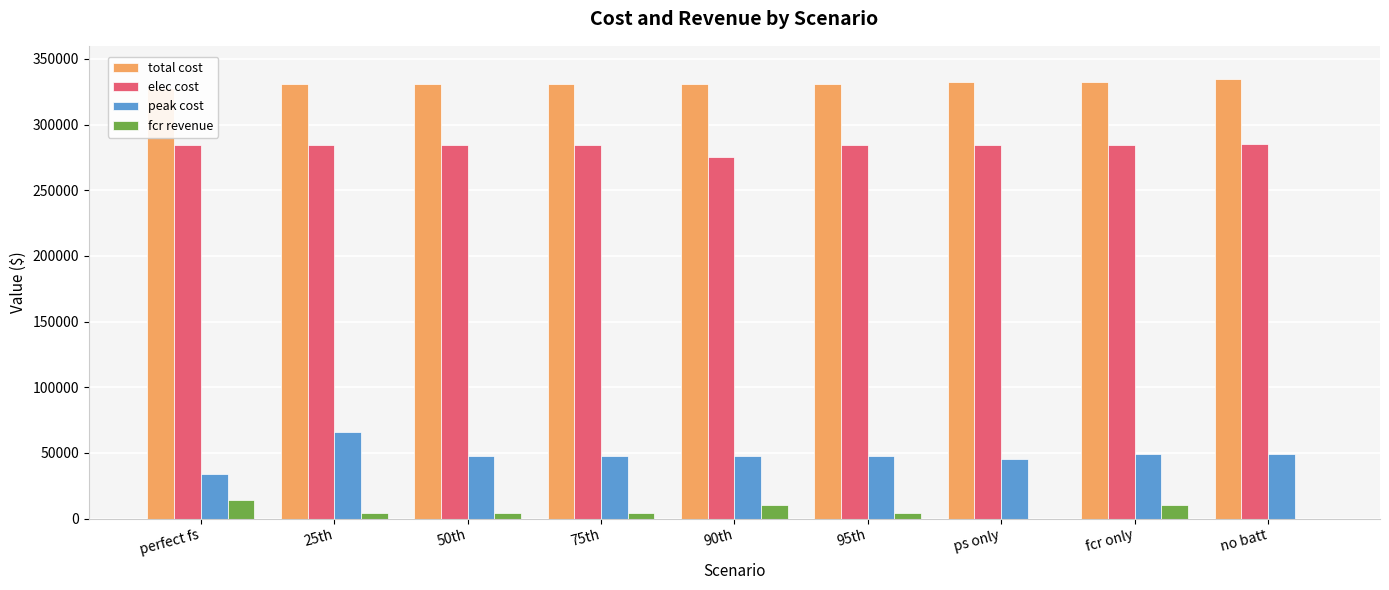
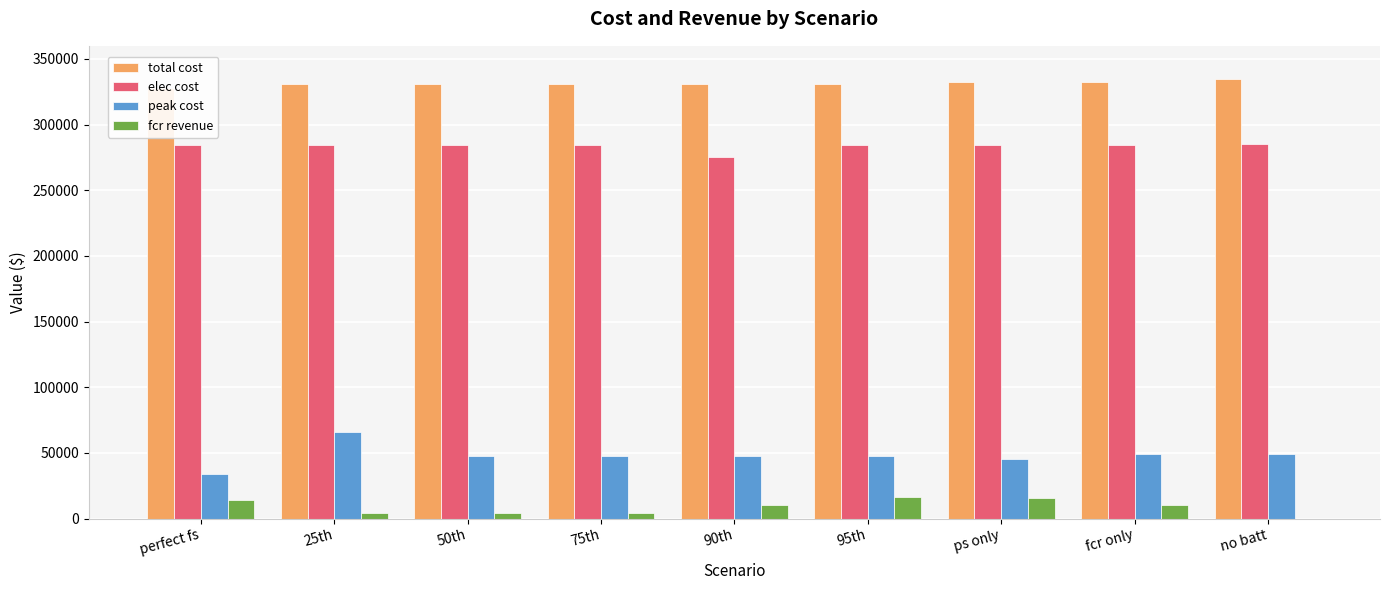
  {
    "total cost": {
      "25th": 331000,
      "50th": 331000,
      "75th": 331000,
      "90th": 331000,
      "95th": 331000,
      "ps only": 332000,
      "fcr only": 332000,
      "no batt": 334000
    },
    "elec cost": {
      "perfect fs": 284000,
      "25th": 284000,
      "50th": 284000,
      "75th": 284000,
      "90th": 276000,
      "95th": 284000,
      "ps only": 285000,
      "fcr only": 284000,
      "no batt": 285000
    },
    "peak cost": {
      "perfect fs": 34000,
      "25th": 66000,
      "50th": 47000,
      "75th": 47000,
      "90th": 47000,
      "95th": 47000,
      "ps only": 45000,
      "fcr only": 49000,
      "no batt": 49000
    },
    "fcr revenue": {
      "perfect fs": 14000,
      "25th": 4000,
      "50th": 4000,
      "75th": 4000,
      "90th": 10000,
-     "95th": 4000,
-     "ps only": 0,
+     "95th": 16000,
+     "ps only": 16000,
      "fcr only": 10000,
      "no batt": 0
    }
  }
